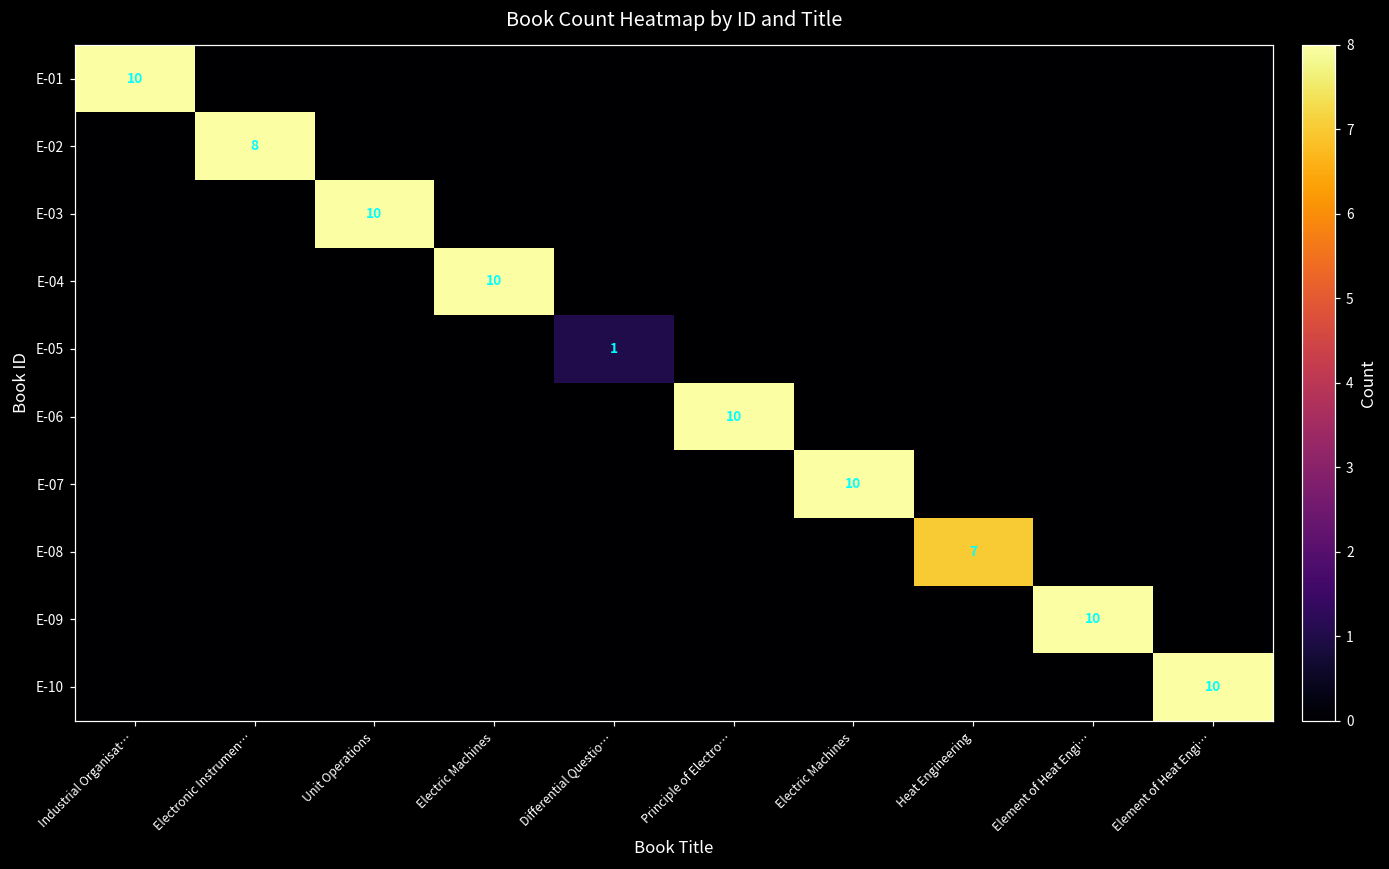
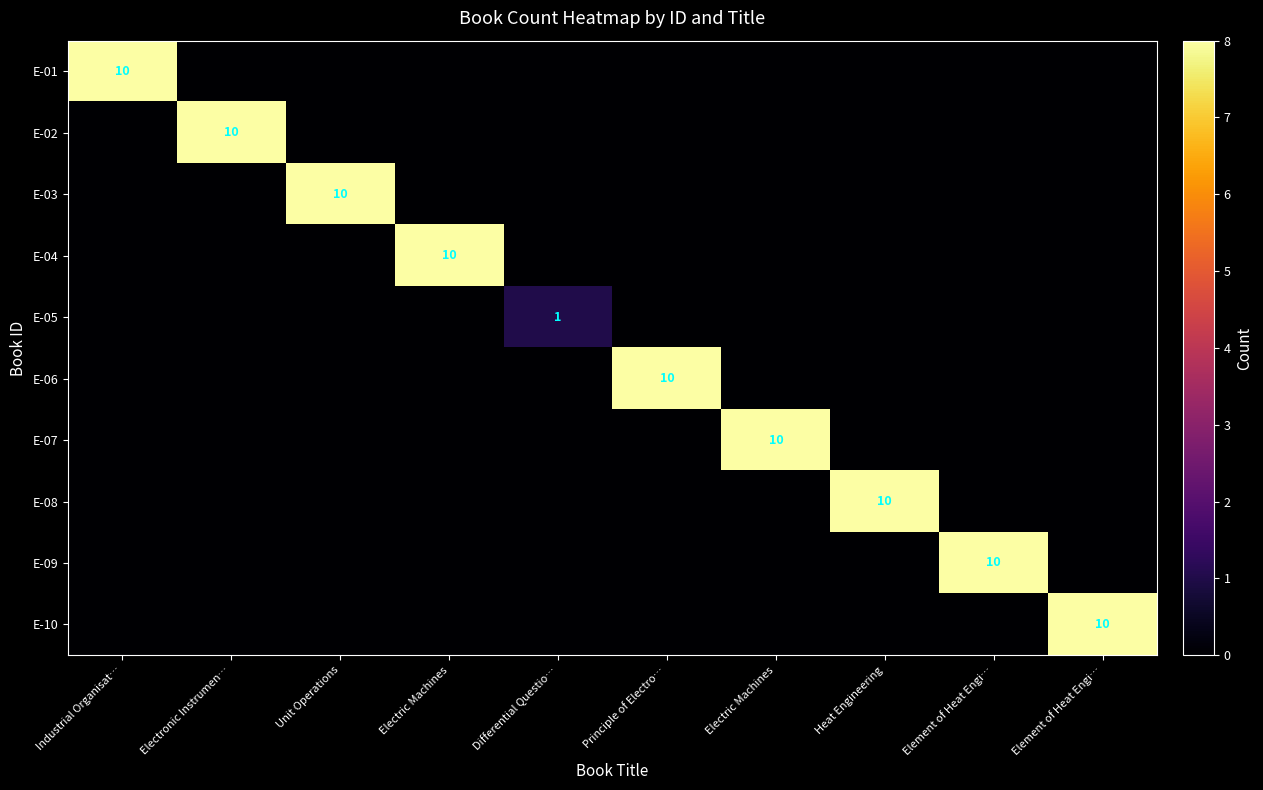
  {
    "E-01": {
      "Industrial Organisat…": 10
    },
    "E-02": {
-     "Electronic Instrumen…": 8
+     "Electronic Instrumen…": 10
    },
    "E-03": {
      "Unit Operations": 10
    },
    "E-05": {
      "Differential Questio…": 1
    },
    "E-06": {
      "Principle of Electro…": 10
    },
    "E-08": {
-     "Heat Engineering": 7
+     "Heat Engineering": 10
    }
  }
